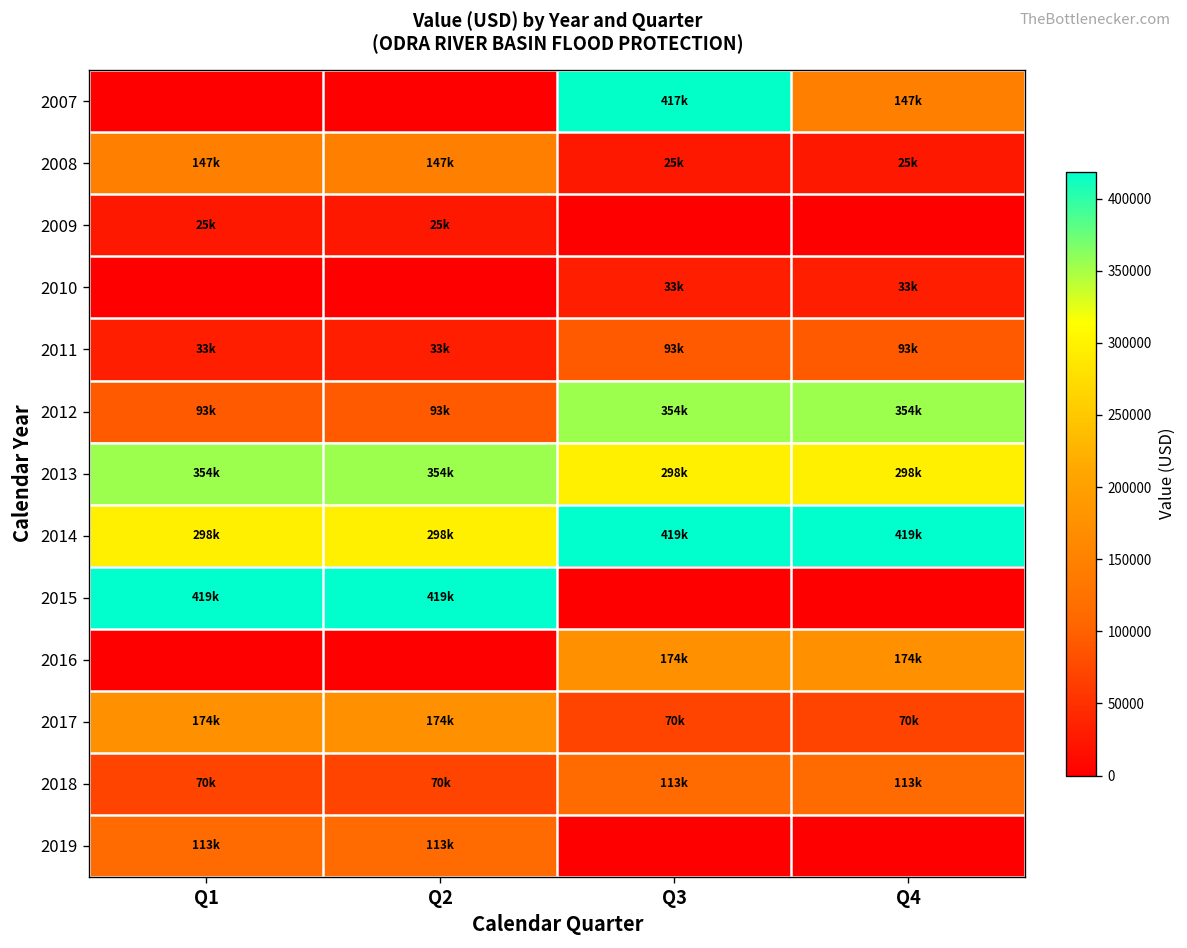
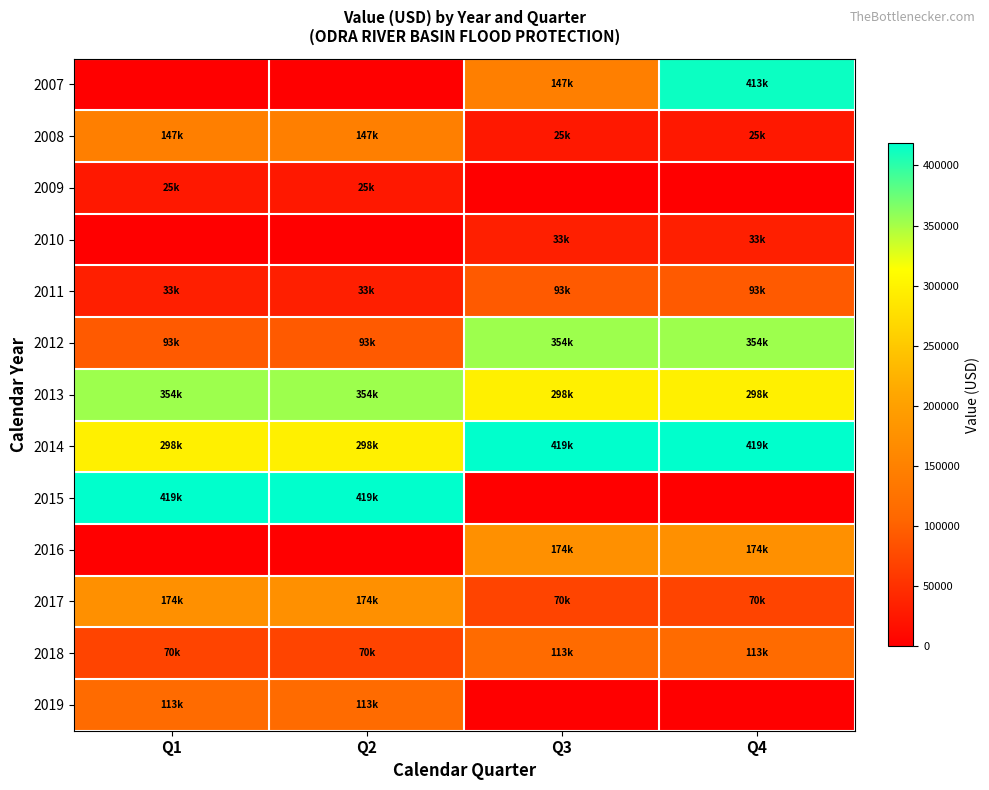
  {
    "2007": {
-     "Q3": "417k",
-     "Q4": "147k"
+     "Q3": "147k",
+     "Q4": "413k"
    },
    "2008": {
      "Q1": "147k",
      "Q2": "147k",
      "Q3": "25k",
      "Q4": "25k"
    },
    "2009": {
      "Q1": "25k",
      "Q2": "25k"
    },
    "2010": {
      "Q3": "33k",
      "Q4": "33k"
    },
    "2011": {
      "Q1": "33k",
      "Q2": "33k",
      "Q3": "93k",
      "Q4": "93k"
    },
    "2012": {
      "Q1": "93k",
      "Q2": "93k",
      "Q3": "354k",
      "Q4": "354k"
    },
    "2013": {
      "Q1": "354k",
      "Q2": "354k",
      "Q3": "298k",
      "Q4": "298k"
    },
    "2014": {
      "Q1": "298k",
      "Q2": "298k",
      "Q3": "419k",
      "Q4": "419k"
    },
    "2015": {
      "Q1": "419k",
      "Q2": "419k"
    },
    "2016": {
      "Q3": "174k",
      "Q4": "174k"
    },
    "2017": {
      "Q1": "174k",
      "Q2": "174k",
      "Q3": "70k",
      "Q4": "70k"
    },
    "2018": {
      "Q1": "70k",
      "Q2": "70k",
      "Q3": "113k",
      "Q4": "113k"
    },
    "2019": {
      "Q1": "113k",
      "Q2": "113k"
    }
  }
